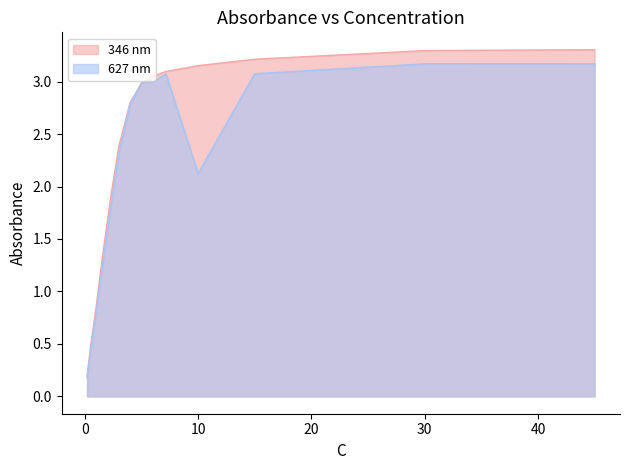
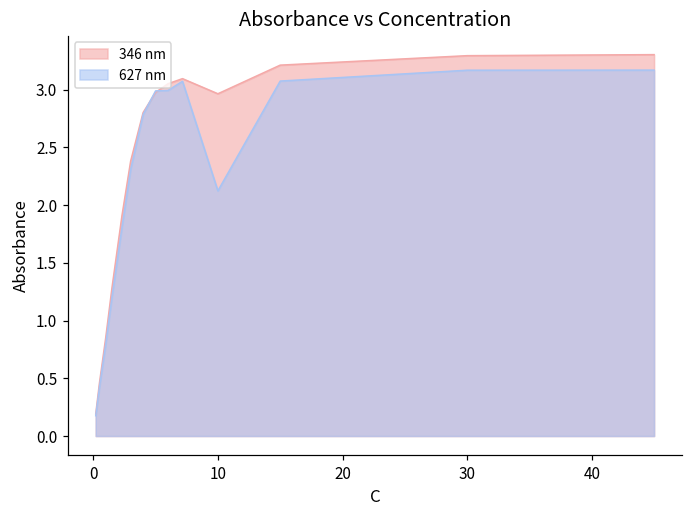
  {
    "346 nm": {
-     "10": 3.15,
+     "10": 2.97,
      "30": 3.30
    },
    "627 nm": {
      "10": 2.12,
      "30": 3.17
    }
  }
